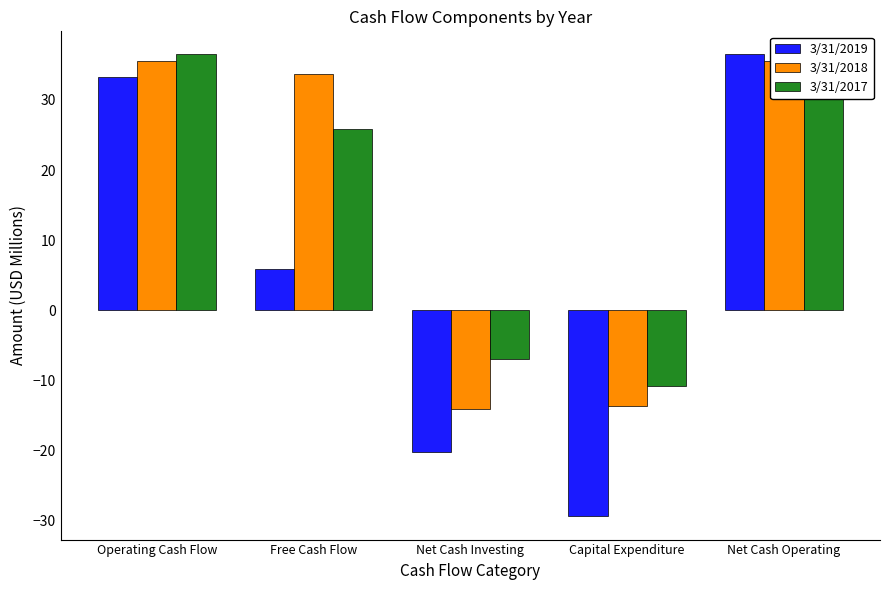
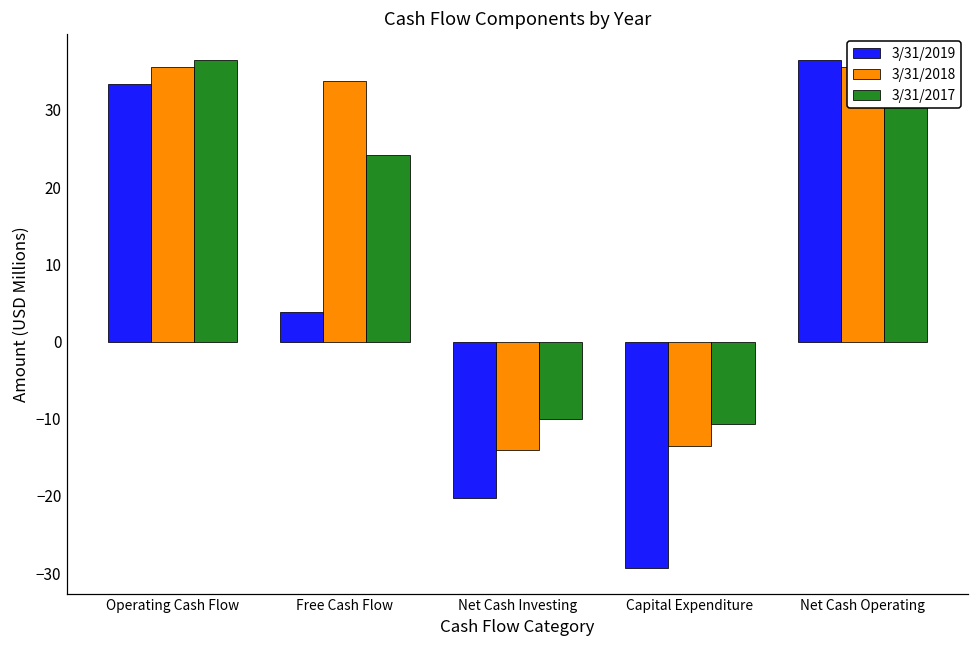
  {
    "3/31/2019": {
      "Operating Cash Flow": 33,
-     "Free Cash Flow": 6,
+     "Free Cash Flow": 4,
      "Net Cash Investing": -20,
      "Capital Expenditure": -29,
      "Net Cash Operating": 36
    },
    "3/31/2018": {
      "Operating Cash Flow": 36,
      "Free Cash Flow": 34,
      "Net Cash Investing": -14,
      "Capital Expenditure": -14
    },
    "3/31/2017": {
      "Operating Cash Flow": 36,
-     "Free Cash Flow": 26,
-     "Net Cash Investing": -7,
+     "Free Cash Flow": 24,
+     "Net Cash Investing": -10,
      "Capital Expenditure": -11
    }
  }
